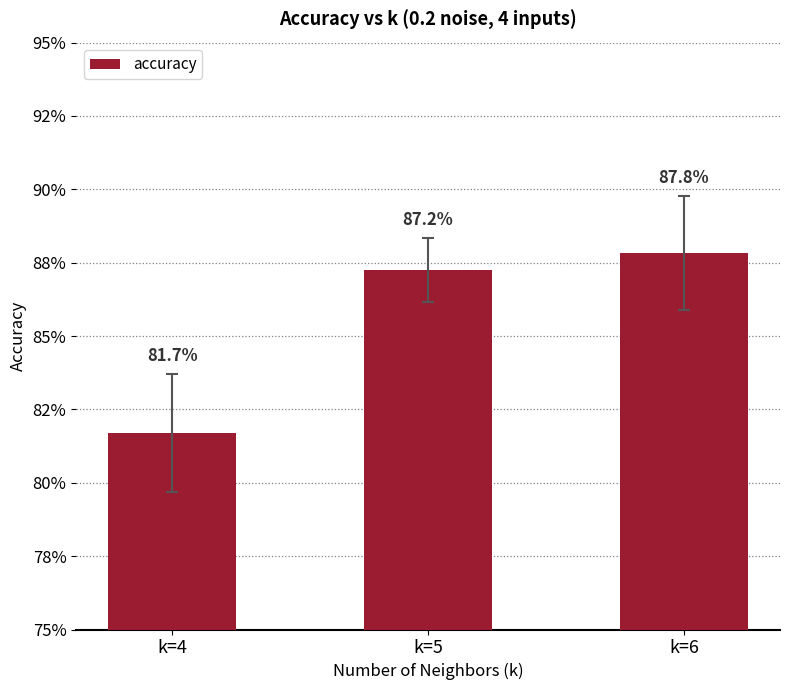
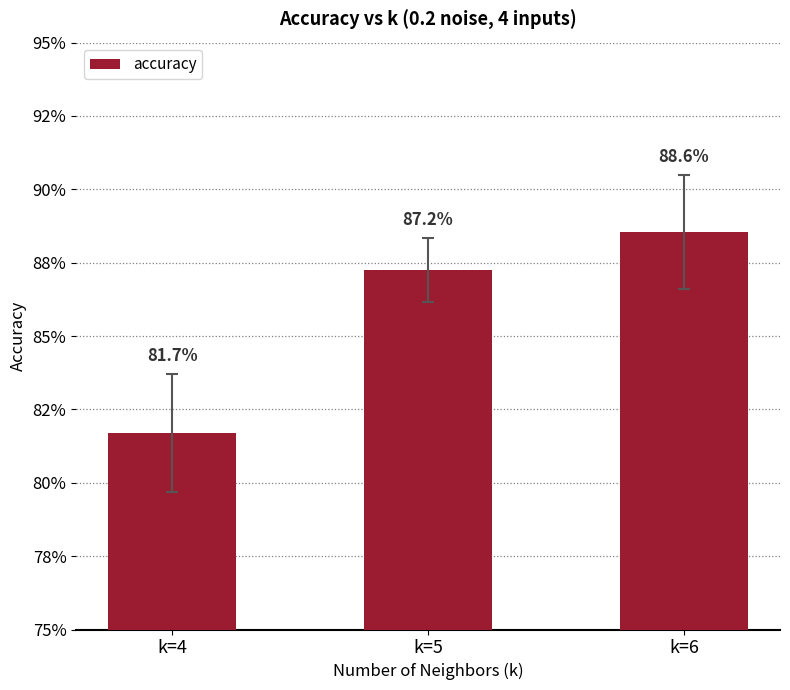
  {
    "accuracy": {
-     "k=6": "87.8%"
+     "k=6": "88.6%"
    }
  }
